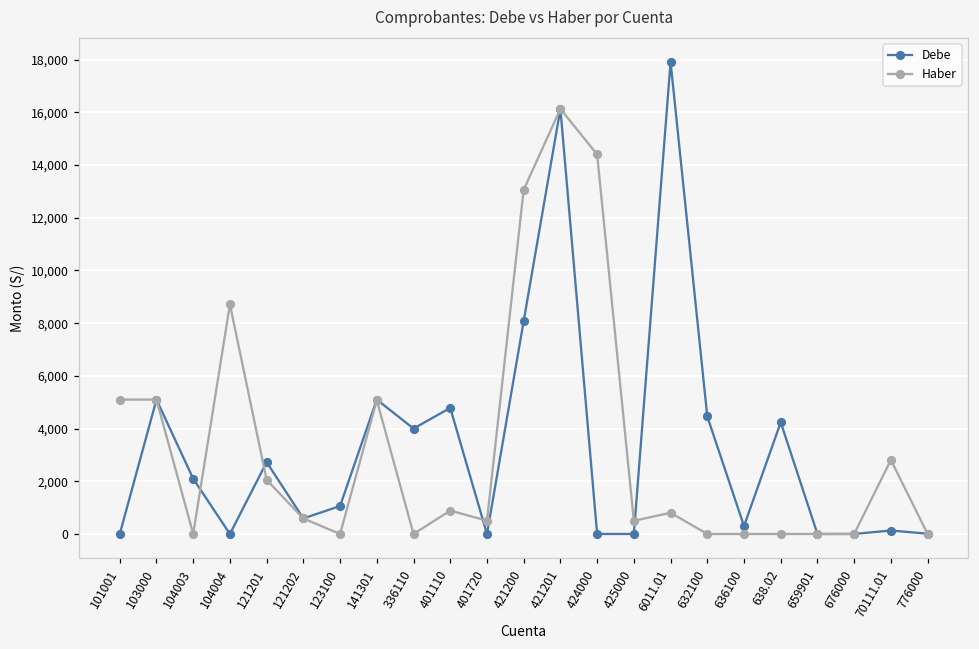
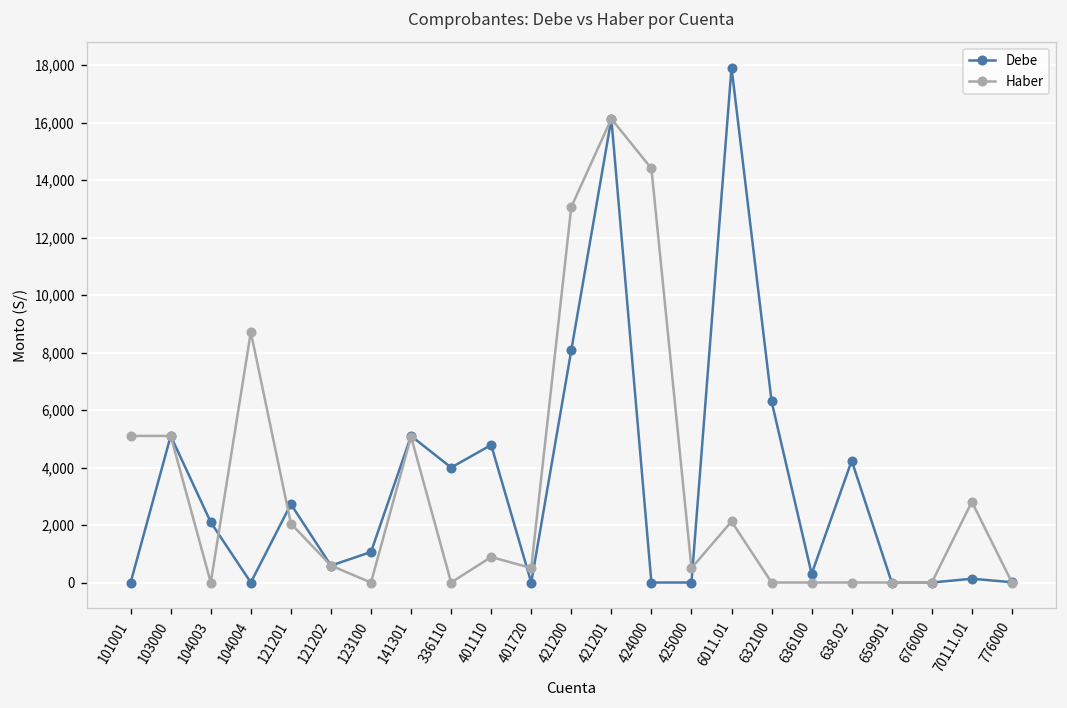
  {
    "Debe": {
      "101001": "0",
      "104003": "2,100",
      "104004": "0",
      "121201": "2,700",
      "123100": "1,100",
      "336110": "4,000",
      "401110": "4,800",
      "401720": "0",
      "421200": "8,100",
      "424000": "0",
      "425000": "0",
      "6011.01": "17,900",
-     "632100": "4,500",
+     "632100": "6,300",
      "636100": "300",
      "638.02": "4,200",
      "70111.01": "100"
    },
    "Haber": {
      "101001": "5,100",
      "104003": "0",
      "104004": "8,700",
      "121201": "2,100",
      "123100": "0",
      "336110": "0",
      "401110": "900",
      "401720": "500",
      "421200": "13,100",
      "424000": "14,400",
      "425000": "500",
-     "6011.01": "800",
+     "6011.01": "2,100",
      "632100": "0",
      "636100": "0",
      "638.02": "0",
      "70111.01": "2,800"
    }
  }
